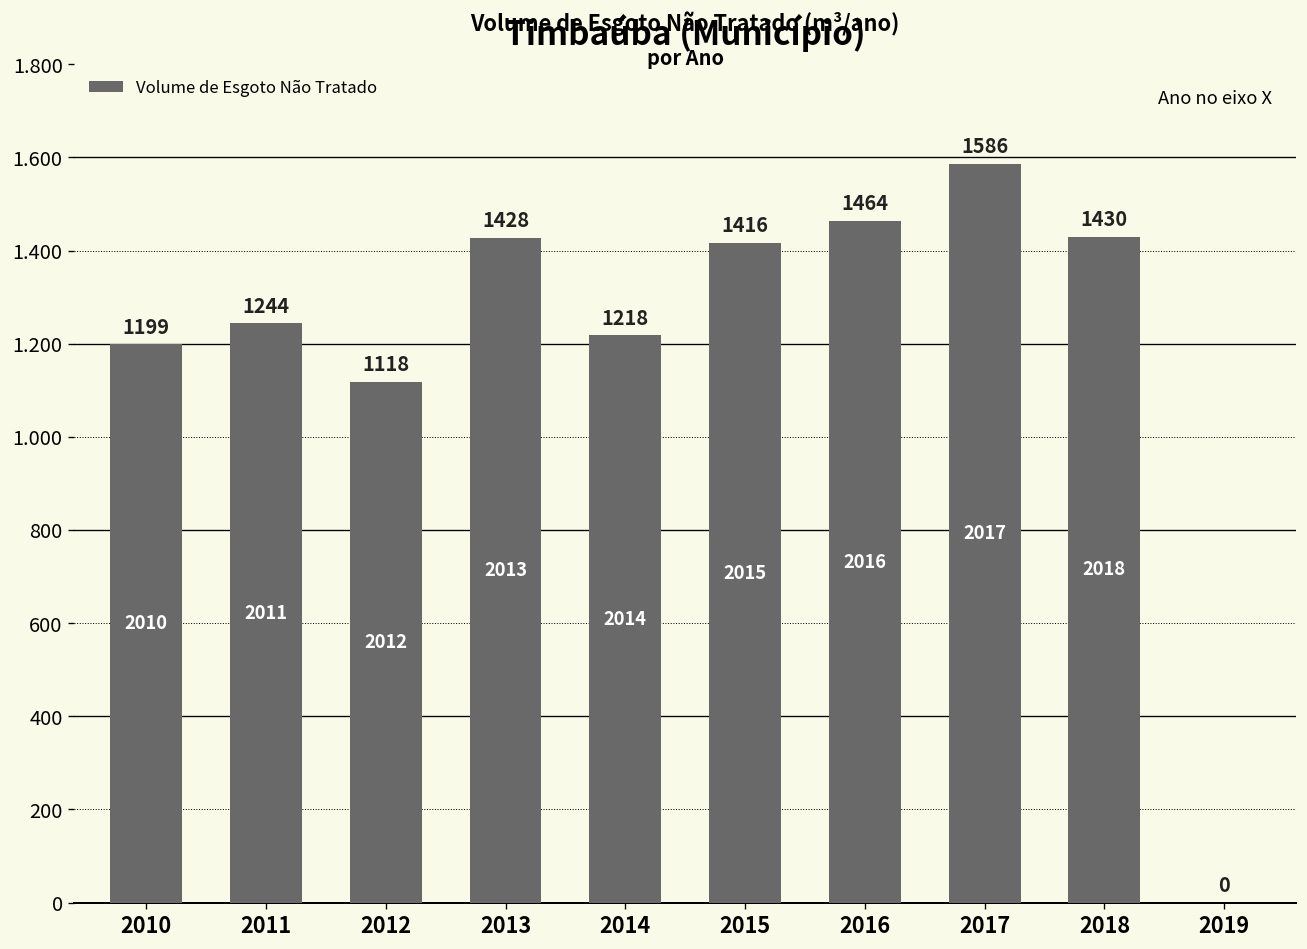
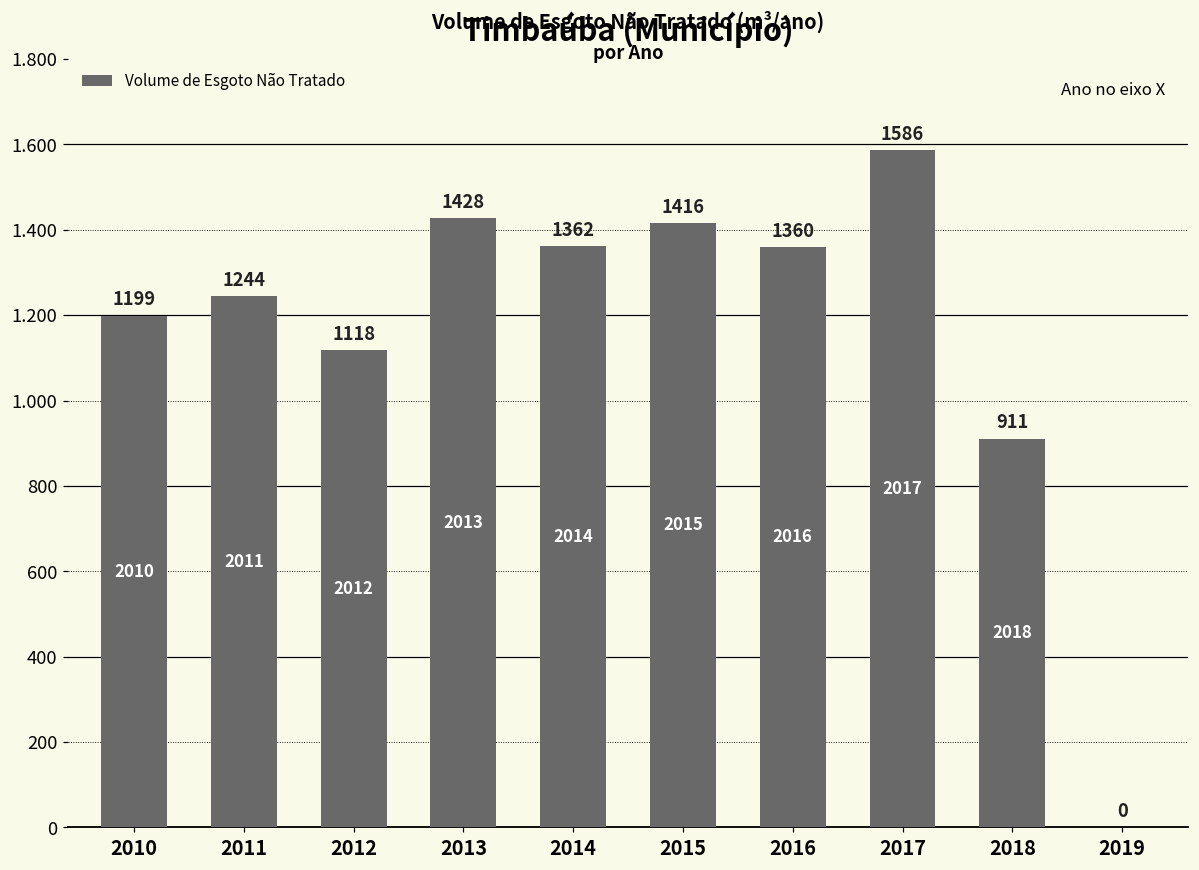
  {
    "2010": 1199,
    "2011": 1244,
    "2012": 1118,
    "2013": 1428,
-   "2014": 1218,
+   "2014": 1362,
    "2015": 1416,
-   "2016": 1464,
+   "2016": 1360,
    "2017": 1586,
-   "2018": 1430,
+   "2018": 911,
    "2019": 0
  }
